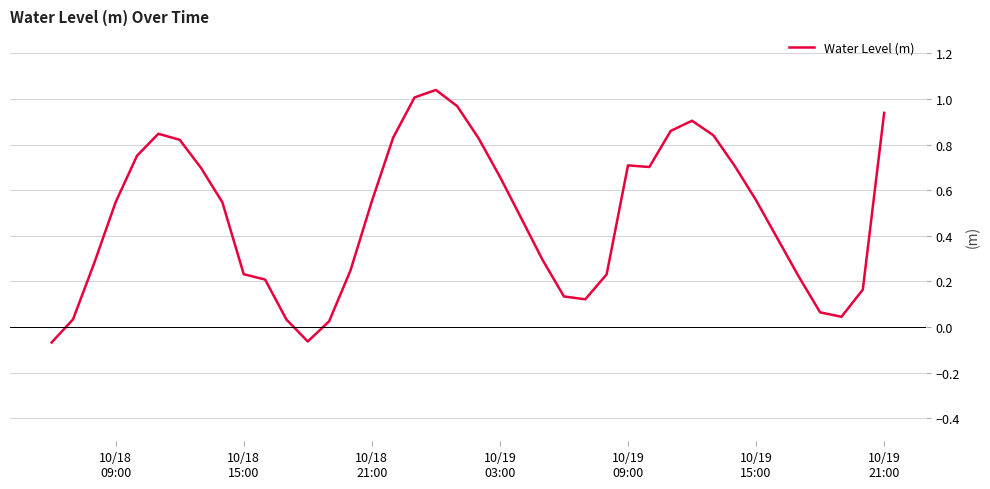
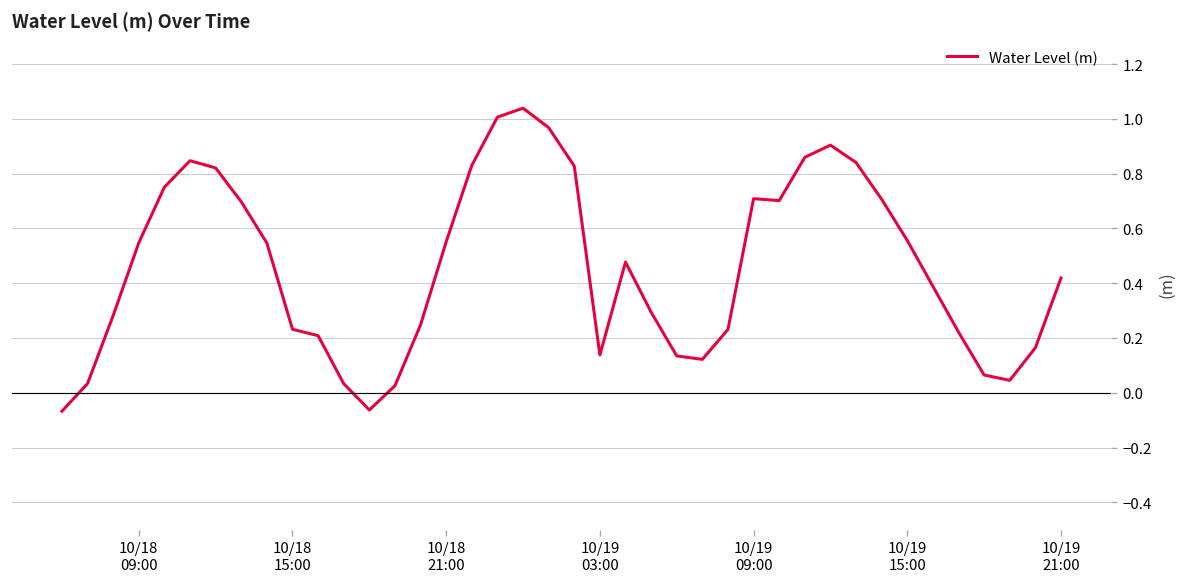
  {
    "10/18 09:00": 0.55,
    "10/18 15:00": 0.23,
    "10/18 21:00": 0.55,
-   "10/19 03:00": 0.66,
+   "10/19 03:00": 0.14,
    "10/19 09:00": 0.71,
    "10/19 15:00": 0.56,
-   "10/19 21:00": 0.94
+   "10/19 21:00": 0.42
  }
